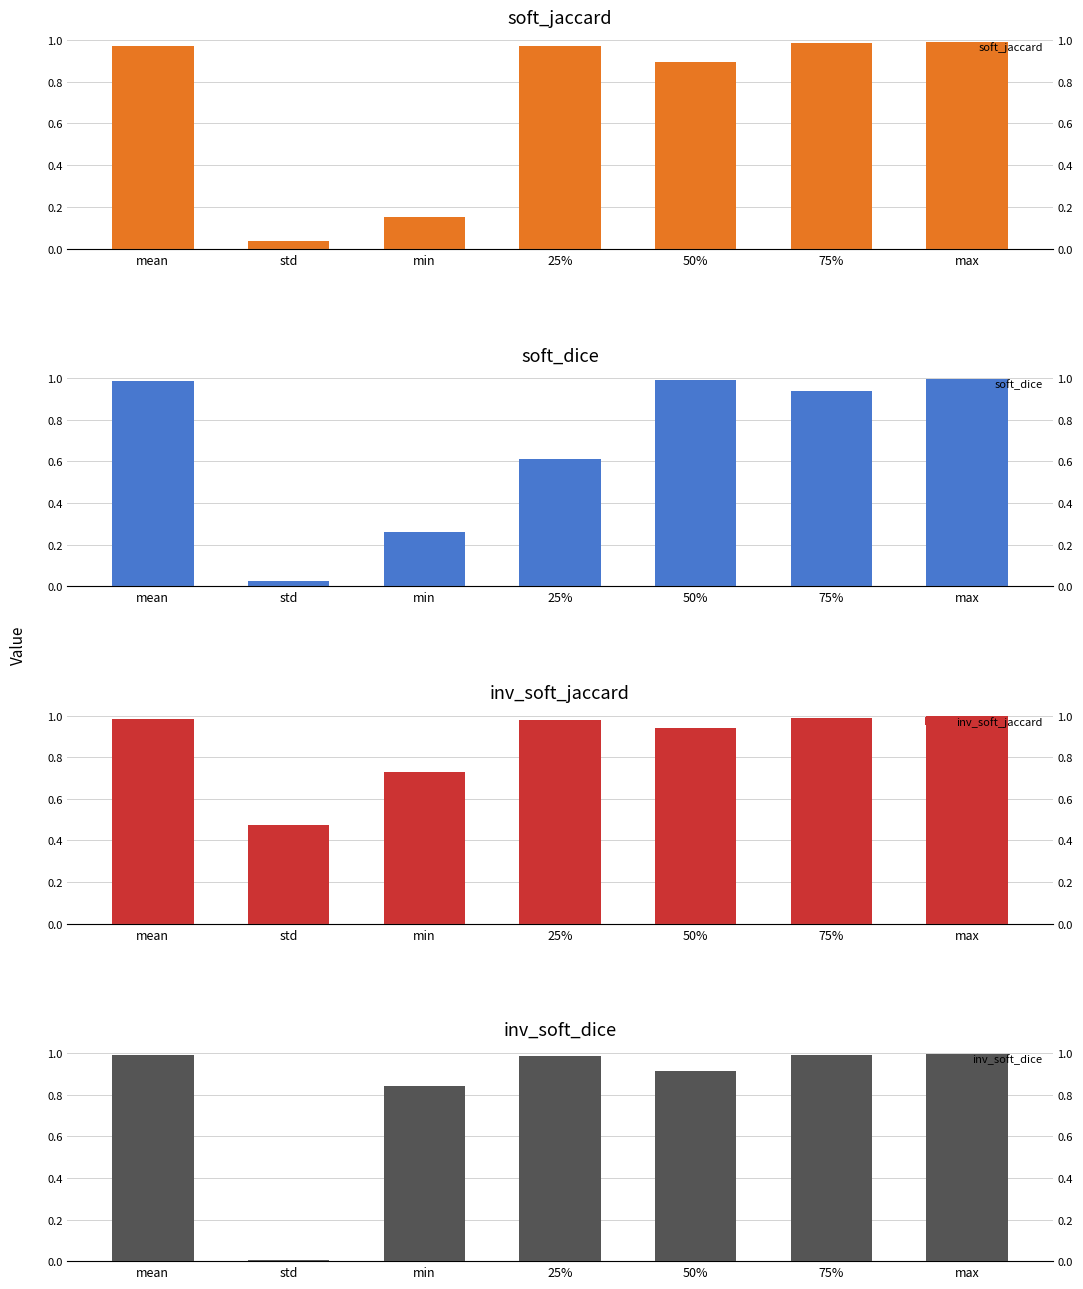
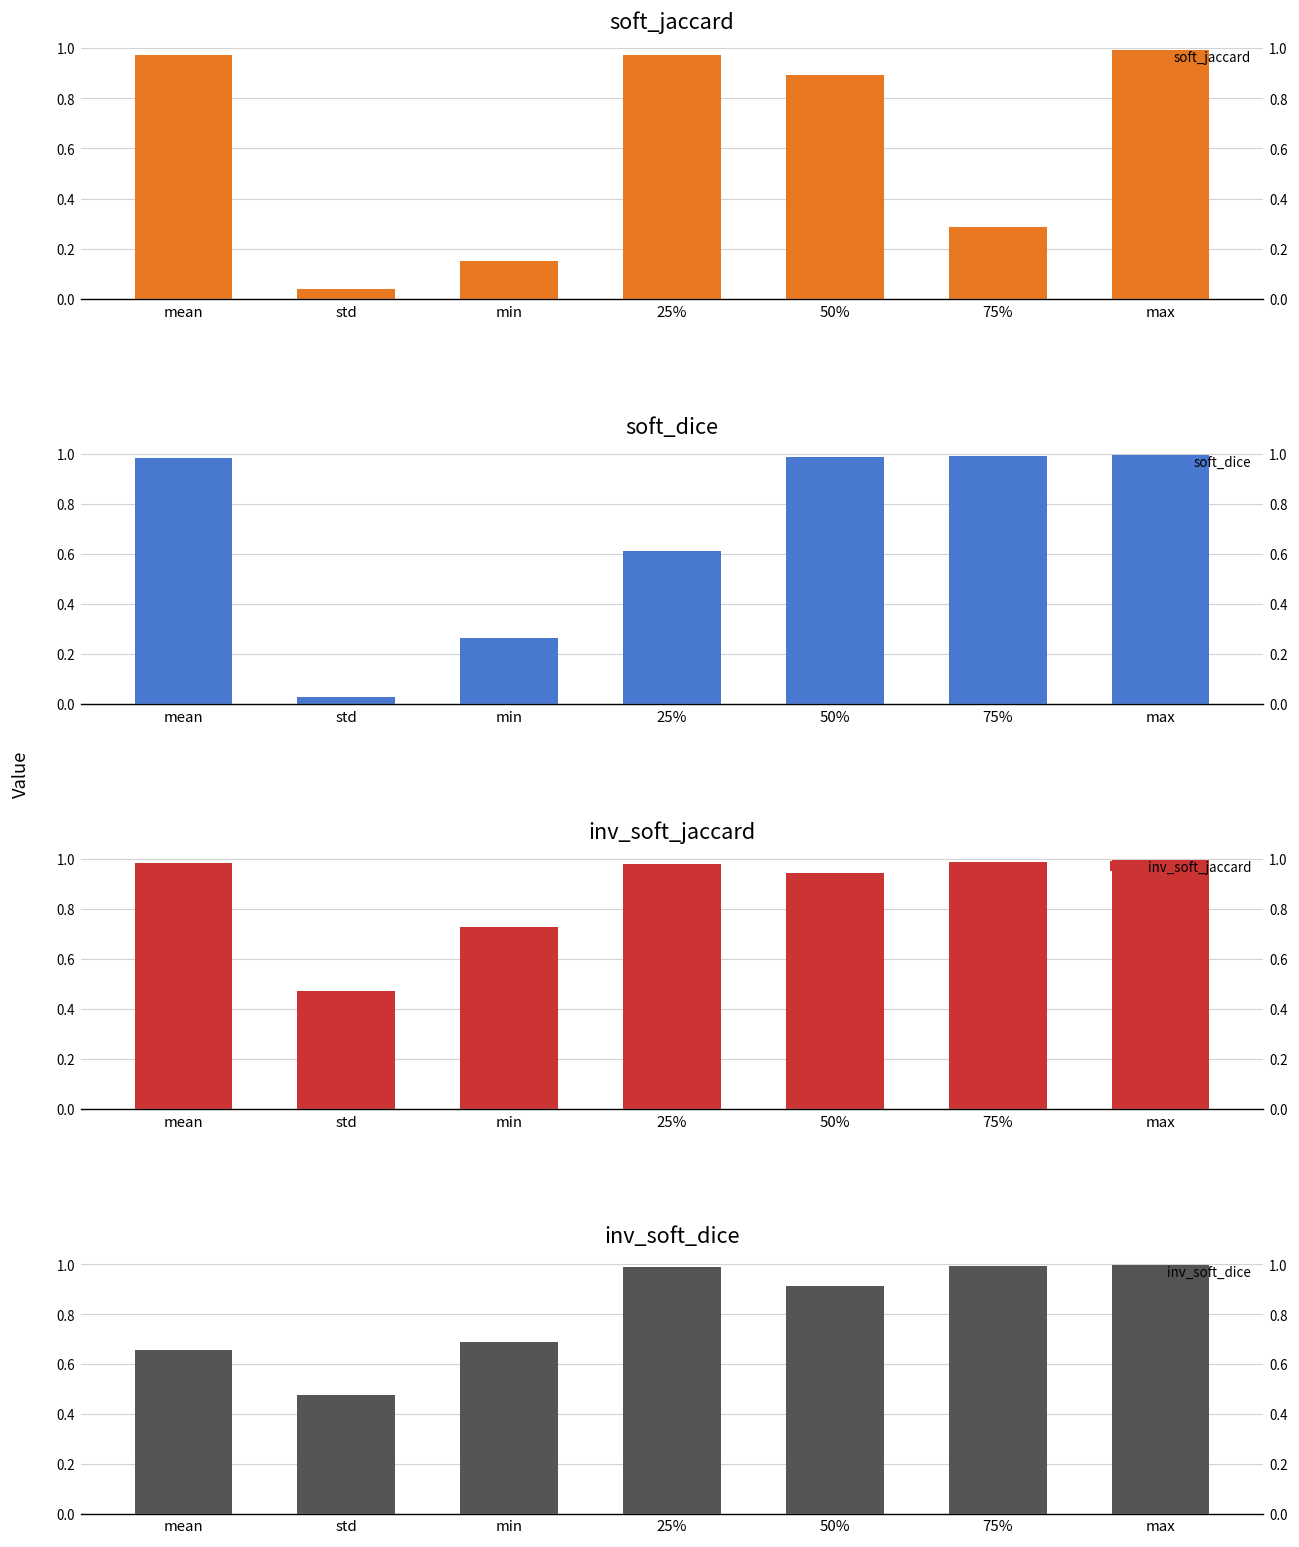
  {
    "soft_jaccard": {
      "mean": 0.97,
      "std": 0.04,
      "min": 0.15,
      "25%": 0.97,
      "50%": 0.89,
-     "75%": 0.98,
+     "75%": 0.29,
      "max": 0.99
    },
    "soft_dice": {
      "mean": 0.98,
      "std": 0.03,
      "min": 0.26,
      "25%": 0.61,
      "50%": 0.99,
-     "75%": 0.94,
+     "75%": 0.99,
      "max": 1.00
    },
    "inv_soft_jaccard": {
      "mean": 0.98,
      "std": 0.47,
      "min": 0.73,
      "25%": 0.98,
      "50%": 0.94,
      "75%": 0.99,
      "max": 1.00
    },
    "inv_soft_dice": {
-     "mean": 0.99,
-     "std": 0.01,
-     "min": 0.84,
+     "mean": 0.66,
+     "std": 0.48,
+     "min": 0.69,
      "25%": 0.99,
      "50%": 0.91,
      "75%": 0.99,
      "max": 1.00
    }
  }
